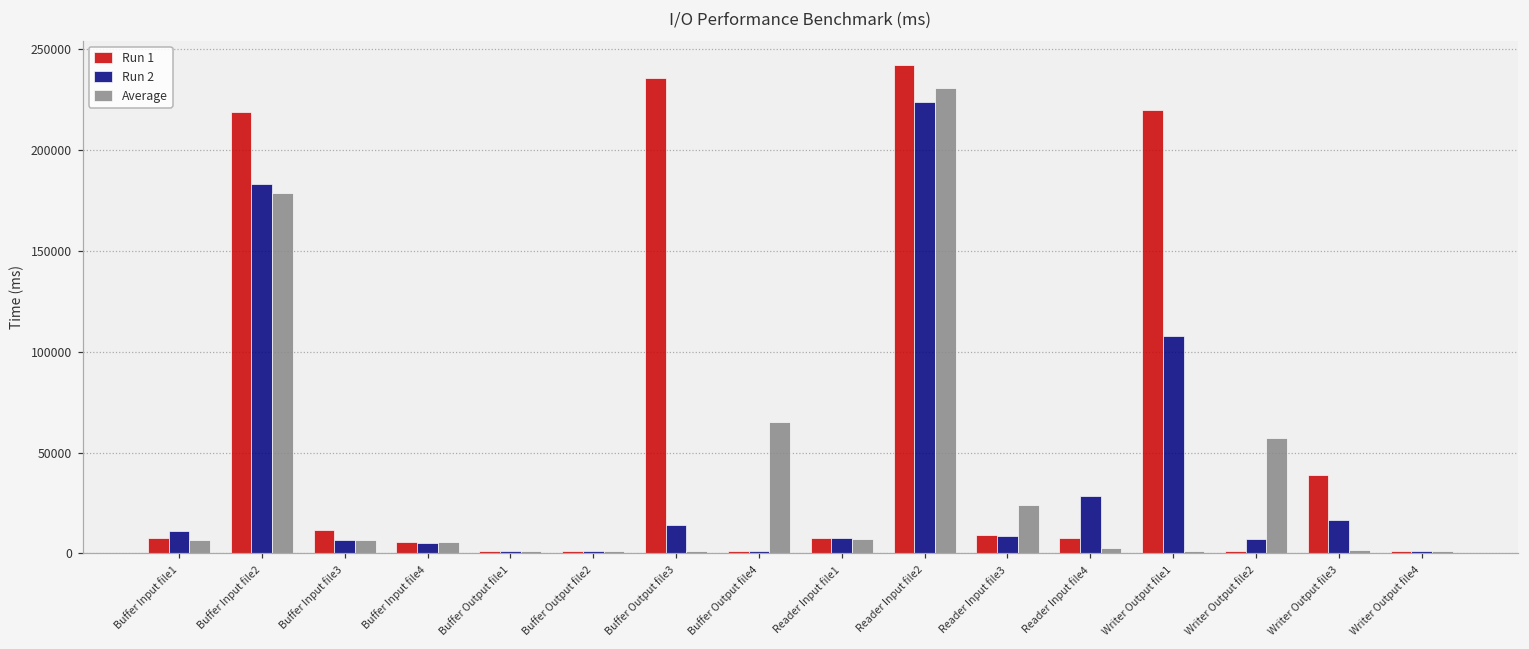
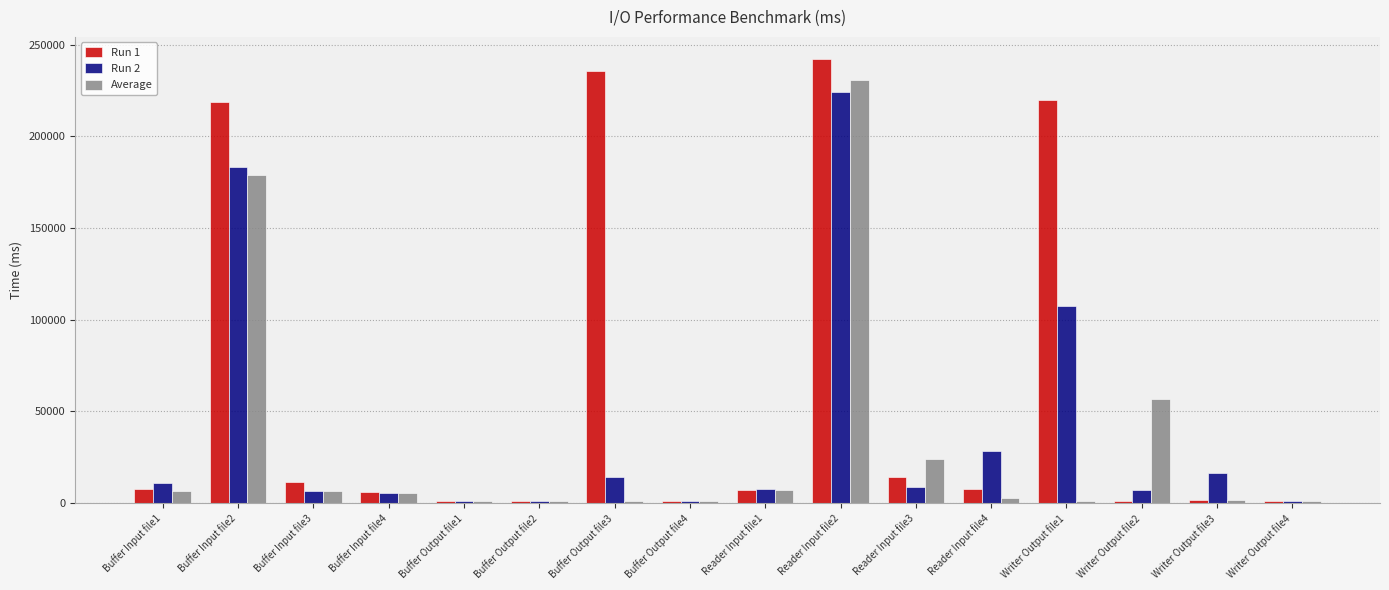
  {
    "Run 1": {
      "Buffer Input file1": 8000,
      "Buffer Input file2": 219000,
      "Buffer Input file3": 12000,
      "Buffer Input file4": 6000,
      "Buffer Output file3": 236000,
      "Reader Input file1": 7000,
      "Reader Input file2": 242000,
-     "Reader Input file3": 9000,
+     "Reader Input file3": 14000,
      "Reader Input file4": 8000,
      "Writer Output file1": 220000,
-     "Writer Output file3": 39000
+     "Writer Output file3": 2000
    },
    "Run 2": {
      "Buffer Input file1": 11000,
      "Buffer Input file2": 183000,
      "Buffer Input file3": 7000,
      "Buffer Input file4": 5000,
      "Buffer Output file3": 14000,
      "Reader Input file1": 8000,
      "Reader Input file2": 224000,
      "Reader Input file3": 9000,
      "Reader Input file4": 28000,
      "Writer Output file1": 108000,
      "Writer Output file2": 7000,
      "Writer Output file3": 17000
    },
    "Average": {
      "Buffer Input file1": 7000,
      "Buffer Input file2": 179000,
      "Buffer Input file3": 7000,
      "Buffer Input file4": 6000,
-     "Buffer Output file4": 65000,
+     "Buffer Output file4": 1000,
      "Reader Input file1": 7000,
      "Reader Input file2": 230000,
      "Reader Input file3": 24000,
      "Reader Input file4": 3000,
      "Writer Output file2": 57000,
      "Writer Output file3": 2000
    }
  }
